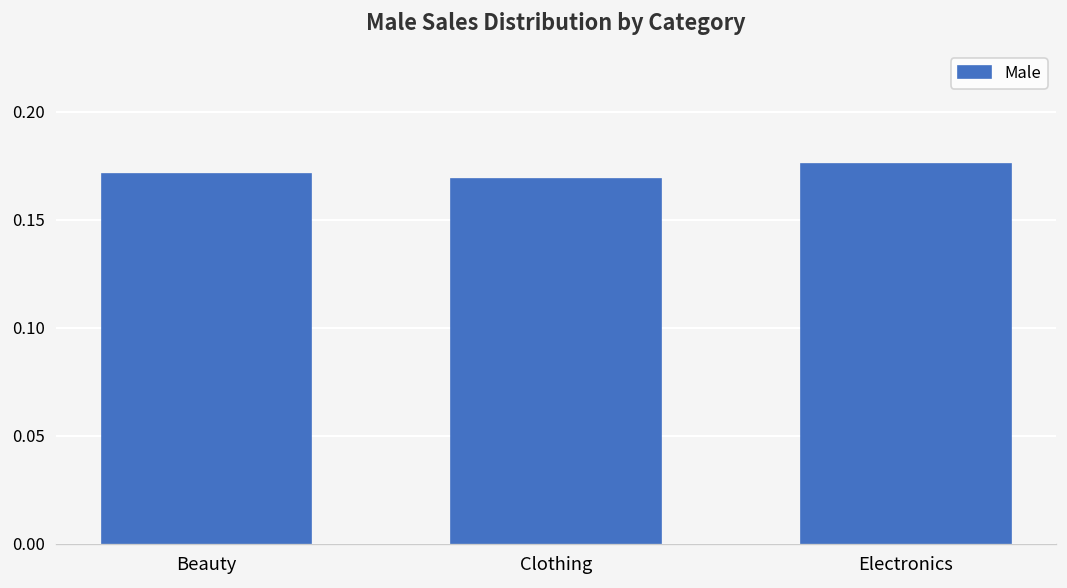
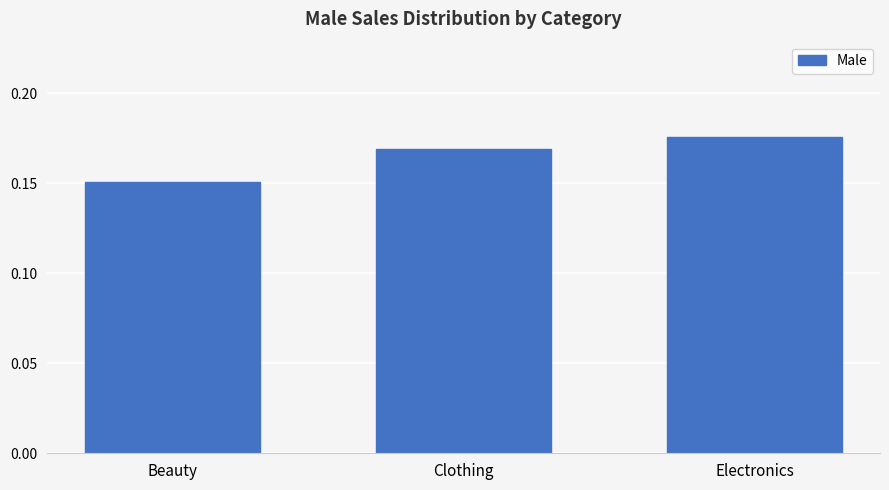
  {
-   "Beauty": 0.171,
+   "Beauty": 0.151,
    "Clothing": 0.169,
    "Electronics": 0.176
  }
